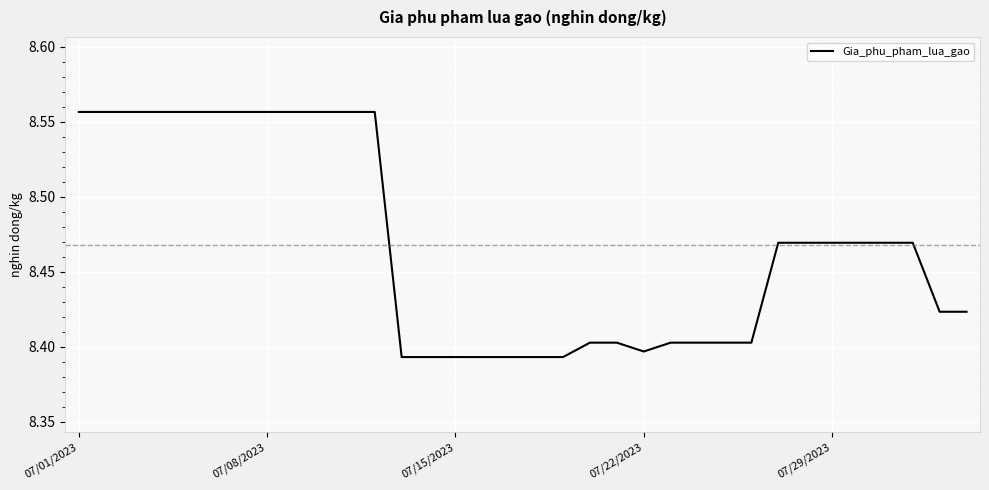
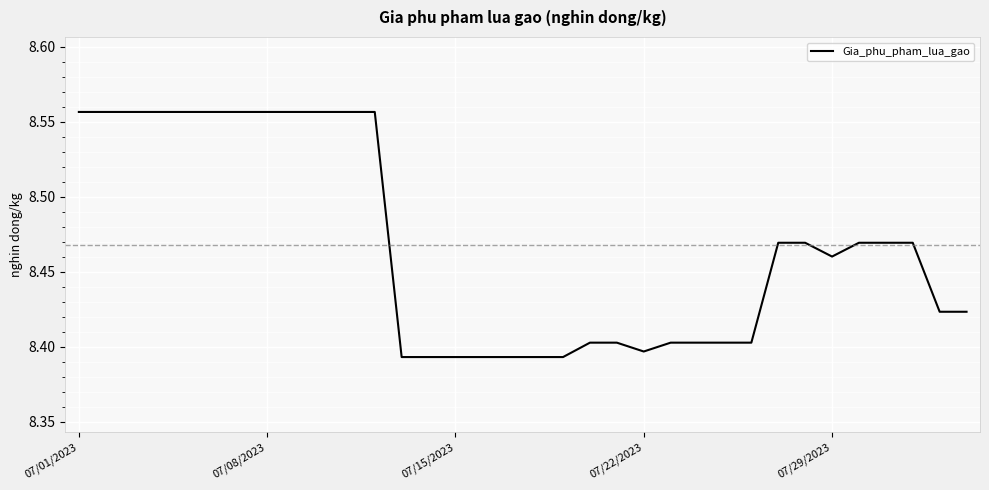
  {
    "07/01/2023": 8.556,
    "07/08/2023": 8.556,
    "07/15/2023": 8.393,
    "07/22/2023": 8.397,
-   "07/29/2023": 8.469
+   "07/29/2023": 8.460
  }
